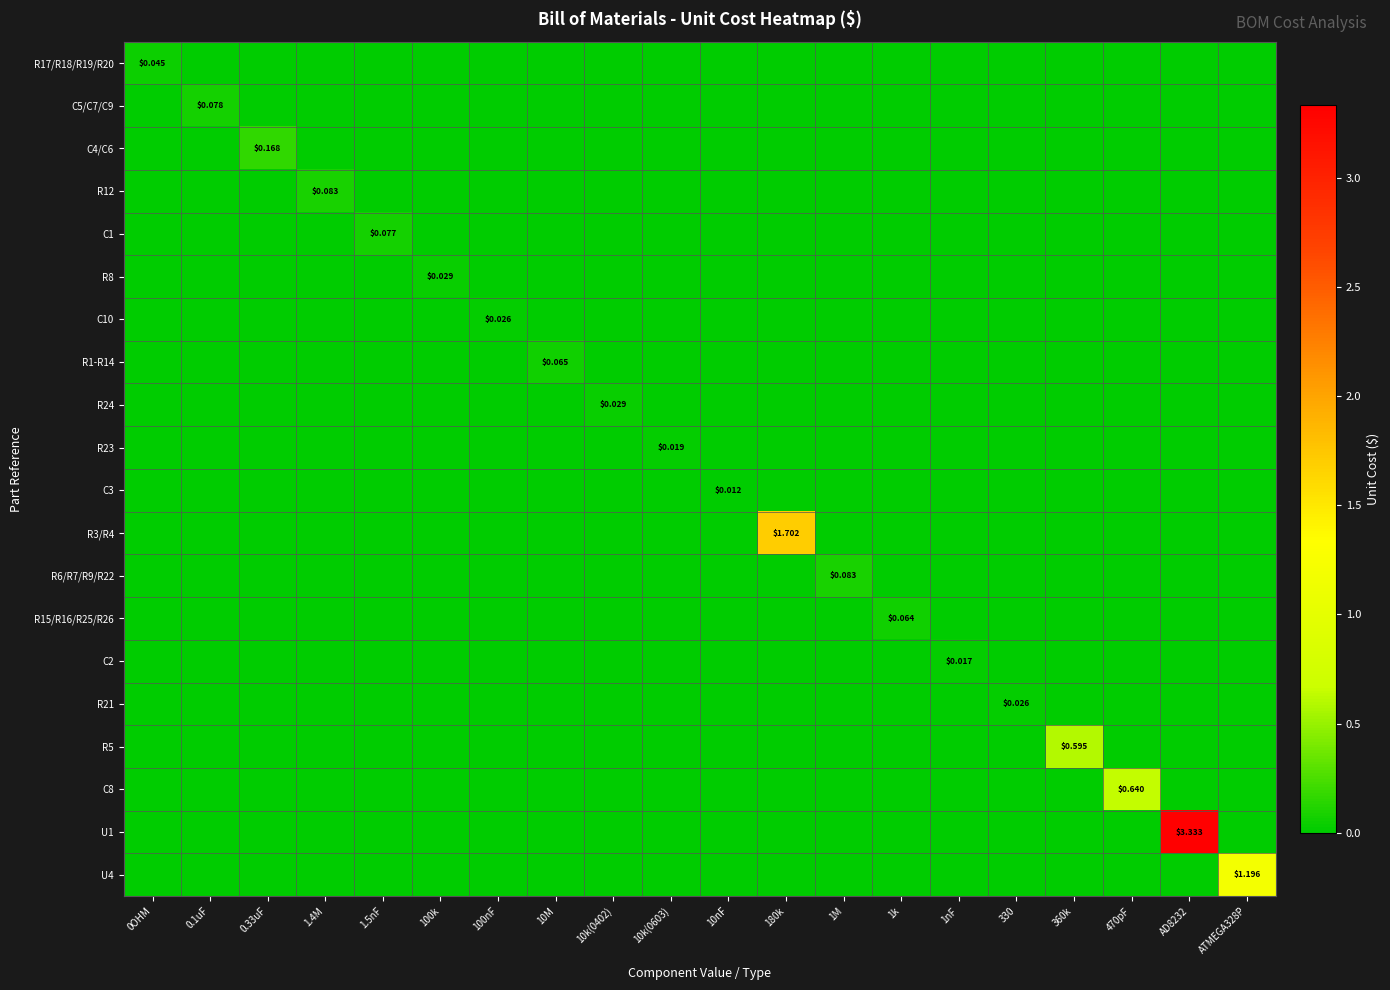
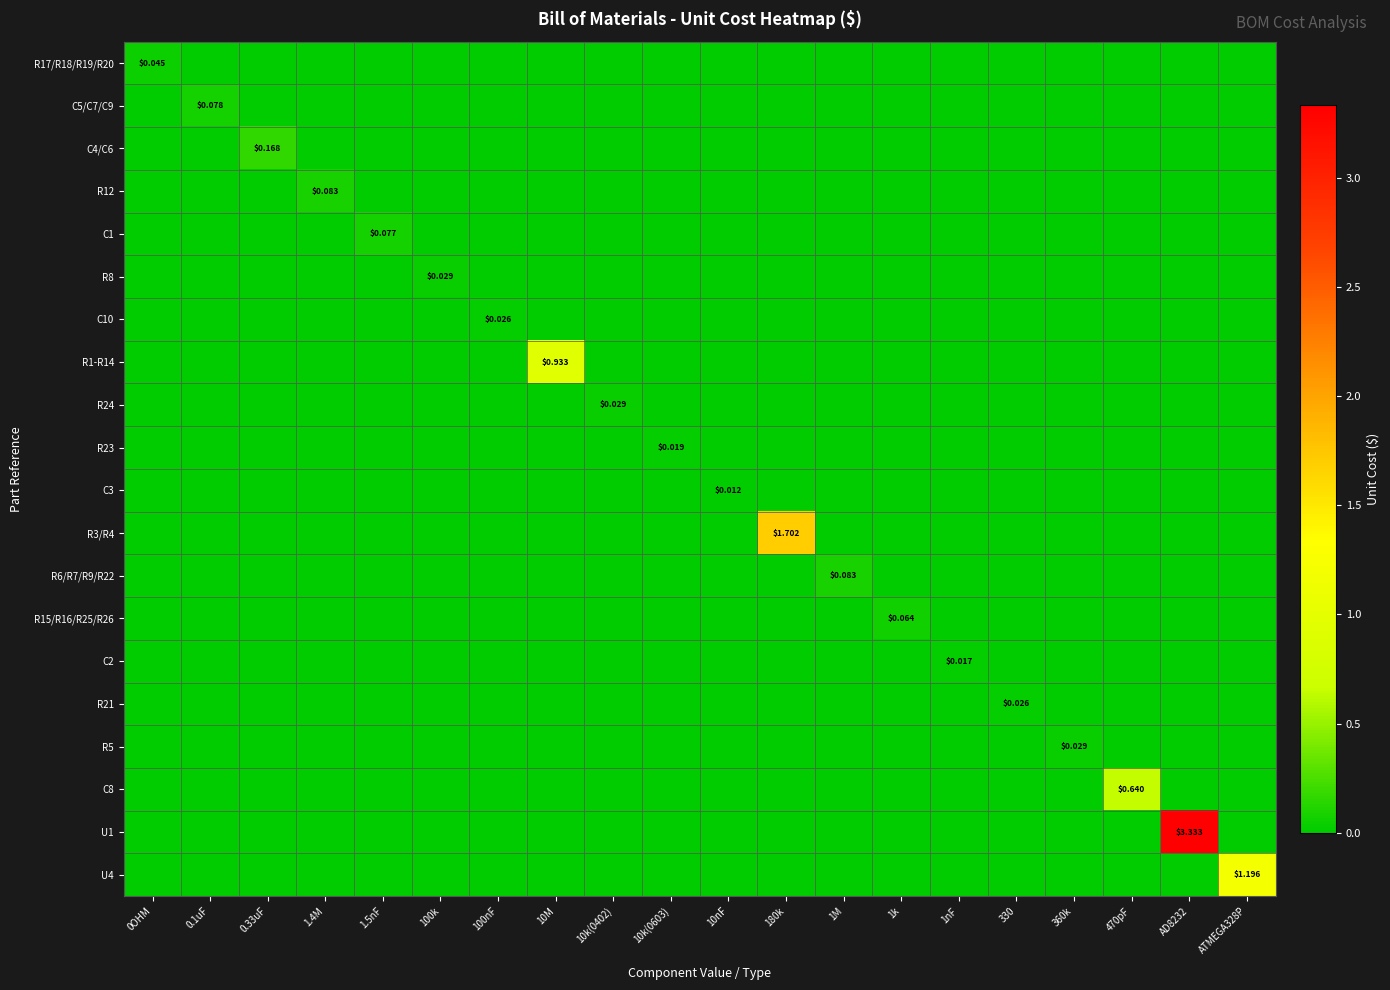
  {
    "R17/R18/R19/R20": {
      "0OHM": "$0.045"
    },
    "C5/C7/C9": {
      "0.1uF": "$0.078"
    },
    "C4/C6": {
      "0.33uF": "$0.168"
    },
    "R12": {
      "1.4M": "$0.083"
    },
    "C1": {
      "1.5nF": "$0.077"
    },
    "R8": {
      "100k": "$0.029"
    },
    "C10": {
      "100nF": "$0.026"
    },
    "R1-R14": {
-     "10M": "$0.065"
+     "10M": "$0.933"
    },
    "R24": {
      "10k(0402)": "$0.029"
    },
    "R23": {
      "10k(0603)": "$0.019"
    },
    "C3": {
      "10nF": "$0.012"
    },
    "R3/R4": {
      "180k": "$1.702"
    },
    "R6/R7/R9/R22": {
      "1M": "$0.083"
    },
    "R15/R16/R25/R26": {
      "1k": "$0.064"
    },
    "C2": {
      "1nF": "$0.017"
    },
    "R21": {
      "330": "$0.026"
    },
    "R5": {
-     "360k": "$0.595"
+     "360k": "$0.029"
    },
    "C8": {
      "470pF": "$0.640"
    },
    "U1": {
      "AD8232": "$3.333"
    },
    "U4": {
      "ATMEGA328P": "$1.196"
    }
  }
